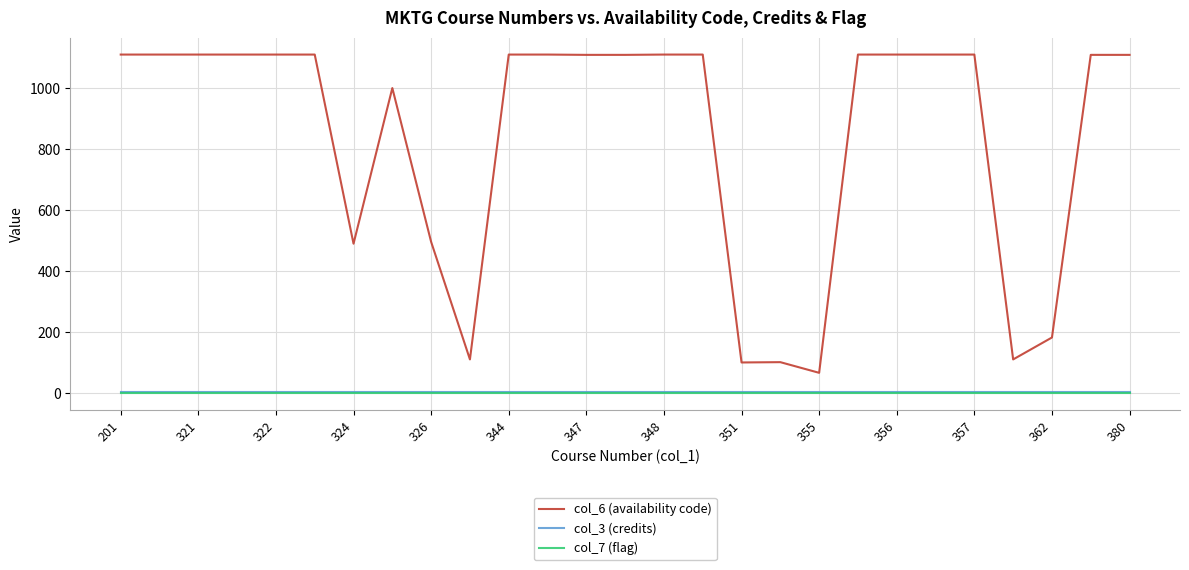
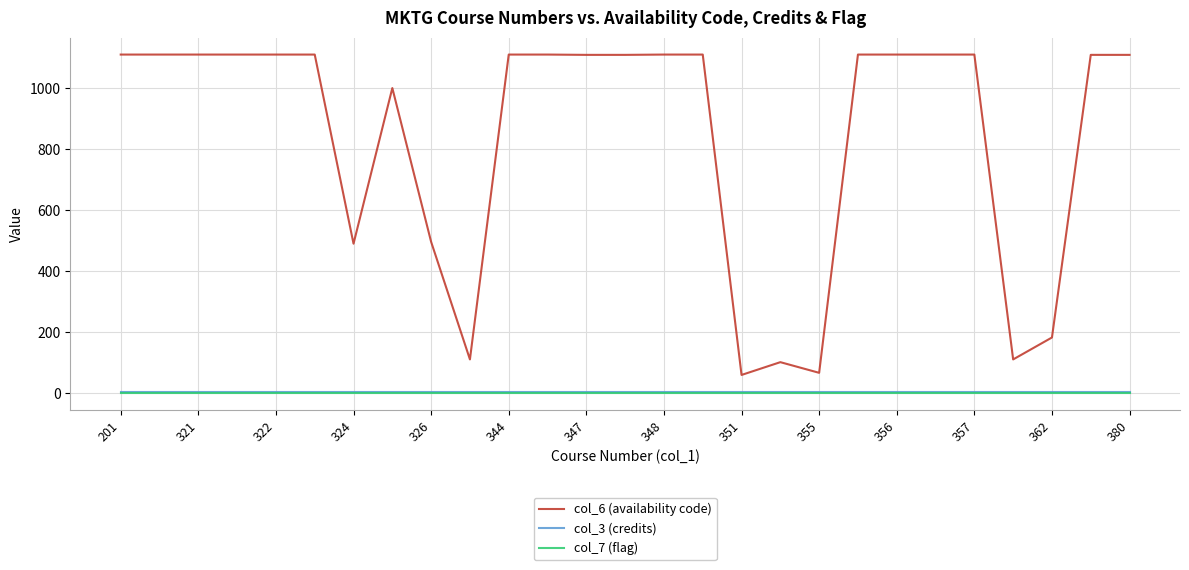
  {
    "col_6 (availability code)": {
      "201": 1110,
      "321": 1110,
      "322": 1110,
      "324": 490,
      "326": 500,
      "344": 1110,
      "347": 1110,
      "348": 1110,
-     "351": 100,
+     "351": 60,
      "355": 70,
      "356": 1110,
      "357": 1110,
      "362": 180,
      "380": 1110
    }
  }
